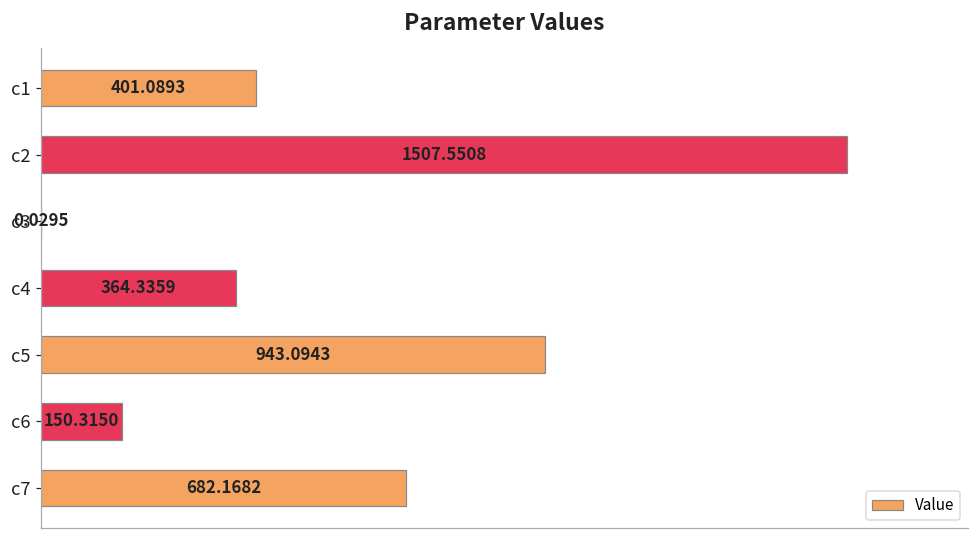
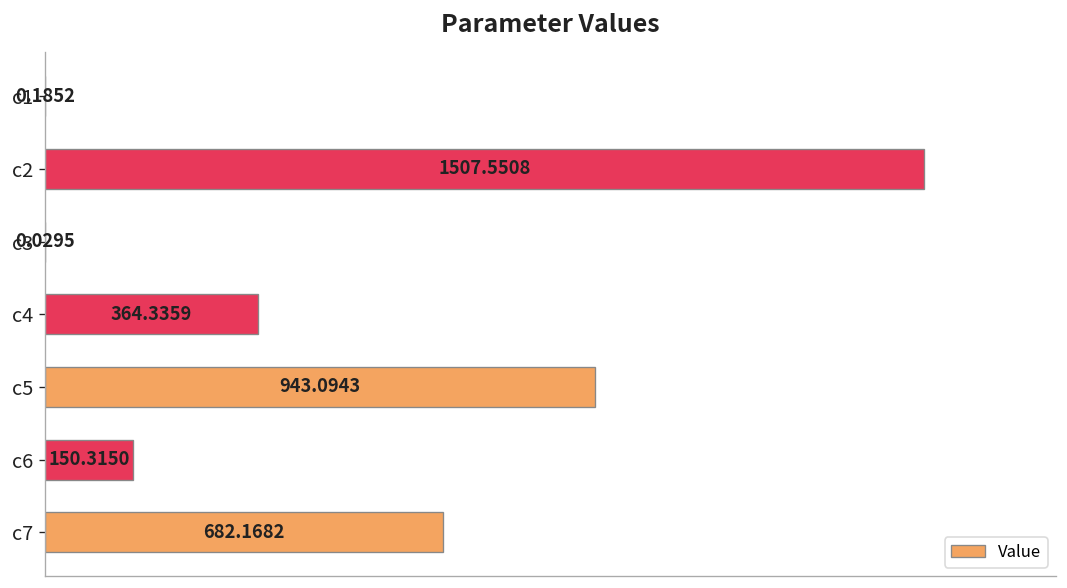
  {
-   "c1": 401.0893,
+   "c1": 0.1852,
    "c2": 1507.5508,
    "c3": 0.0295,
    "c4": 364.3359,
    "c5": 943.0943,
    "c6": 150.3150,
    "c7": 682.1682
  }
